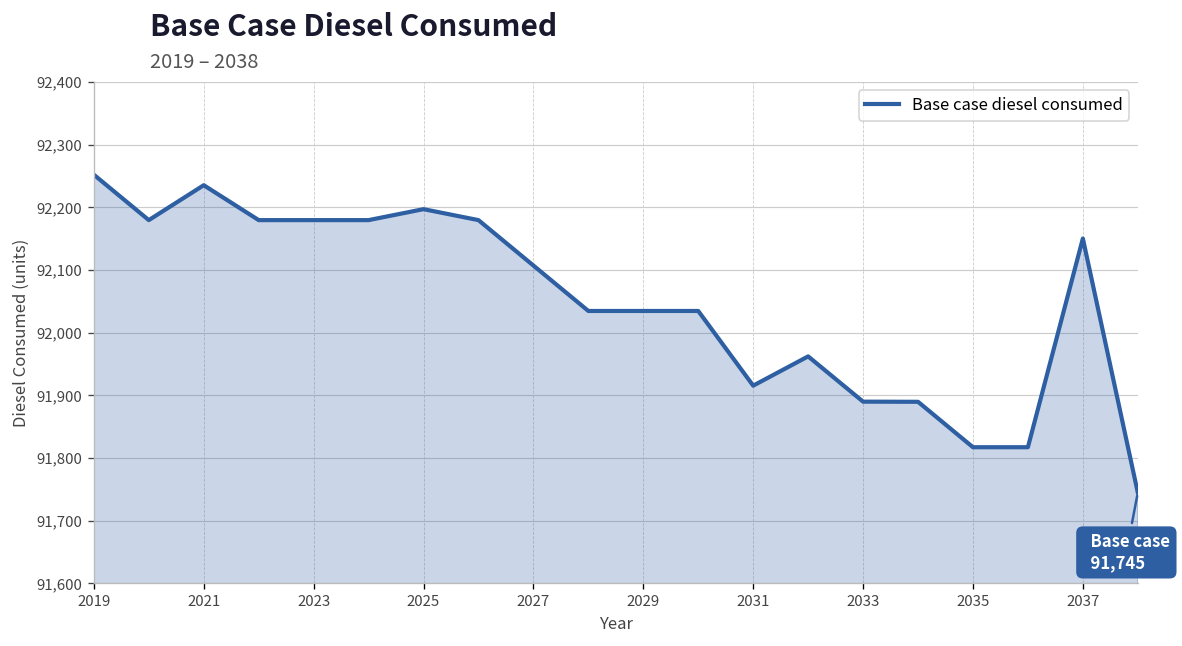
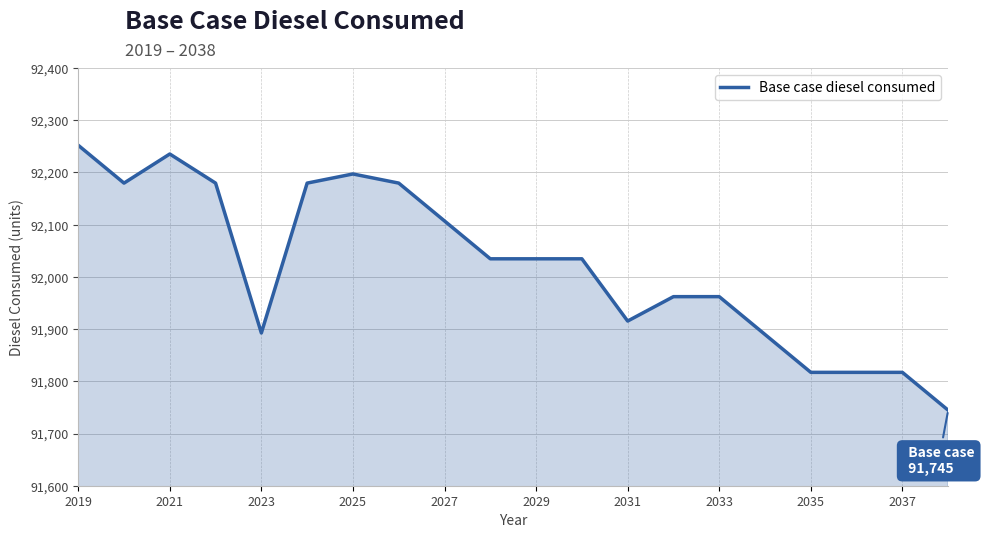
  {
    "2019": "92,250",
    "2021": "92,240",
-   "2023": "92,180",
+   "2023": "91,890",
    "2025": "92,200",
    "2027": "92,110",
    "2029": "92,030",
    "2031": "91,920",
-   "2033": "91,890",
+   "2033": "91,960",
    "2035": "91,820",
-   "2037": "92,150"
+   "2037": "91,820"
  }
